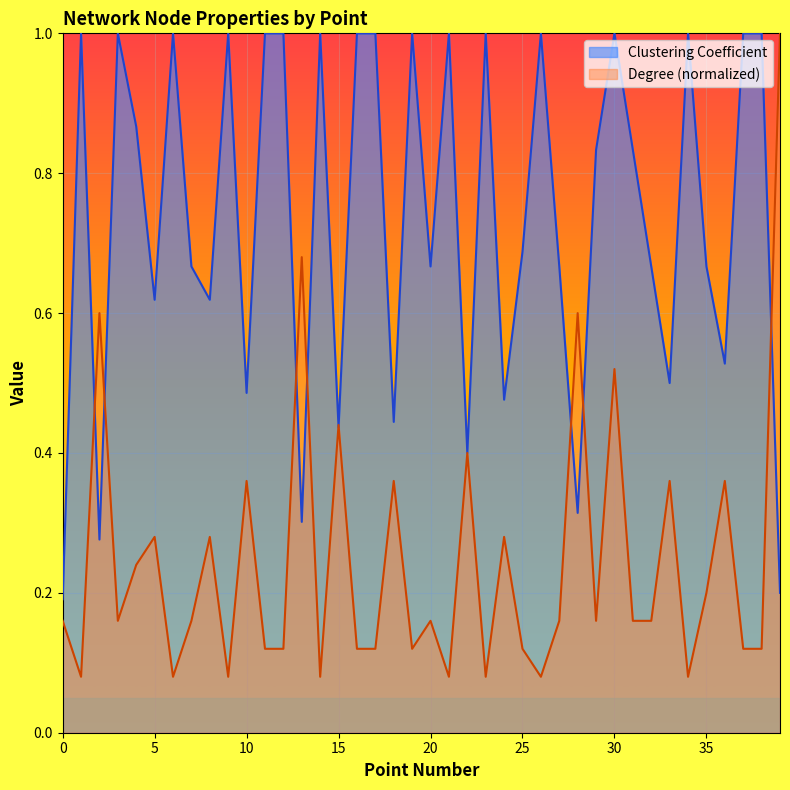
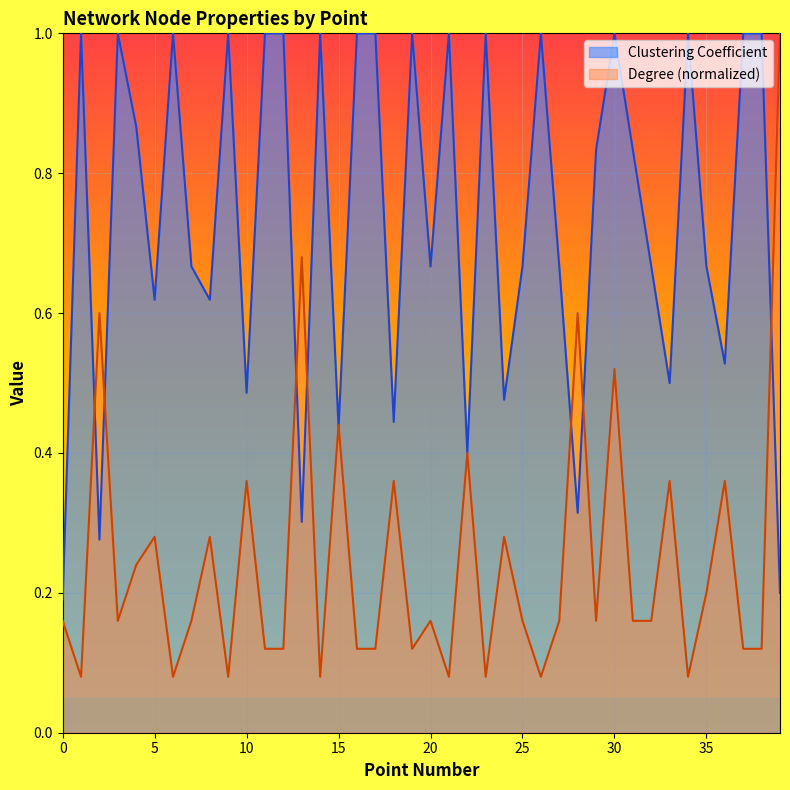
  {
    "Clustering Coefficient": {
      "0": 0.19,
      "5": 0.62,
      "10": 0.49,
      "20": 0.67,
-     "25": 0.69,
+     "25": 0.67,
      "30": 1.00,
      "35": 0.67
    },
    "Degree (normalized)": {
      "0": 0.16,
      "5": 0.28,
      "10": 0.36,
      "20": 0.16,
-     "25": 0.12,
+     "25": 0.16,
      "30": 0.52,
      "35": 0.20
    }
  }
